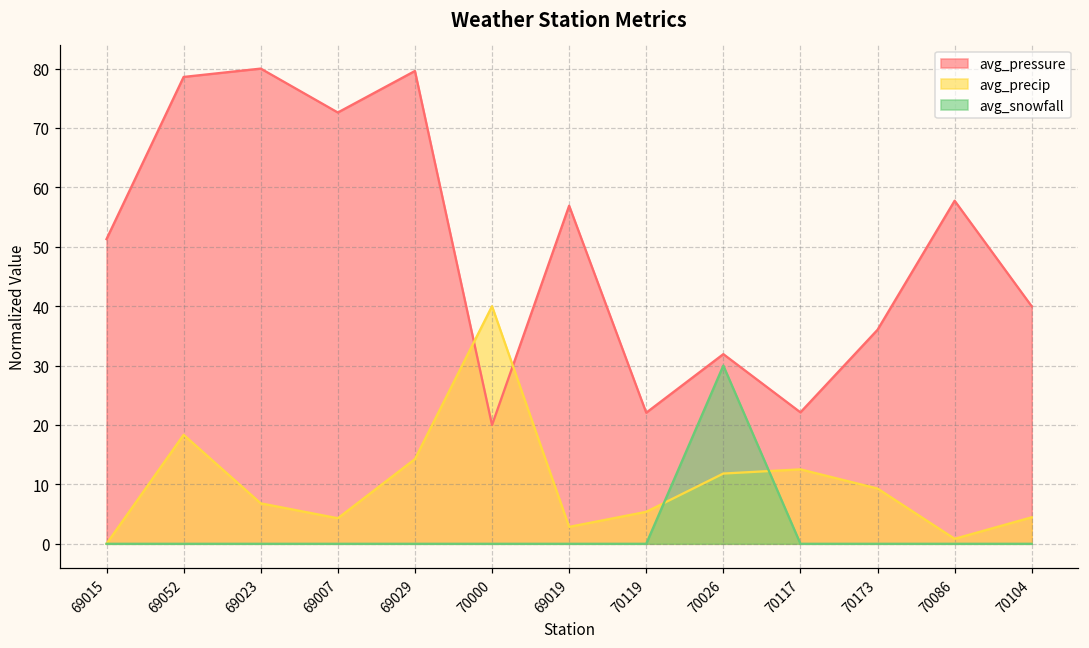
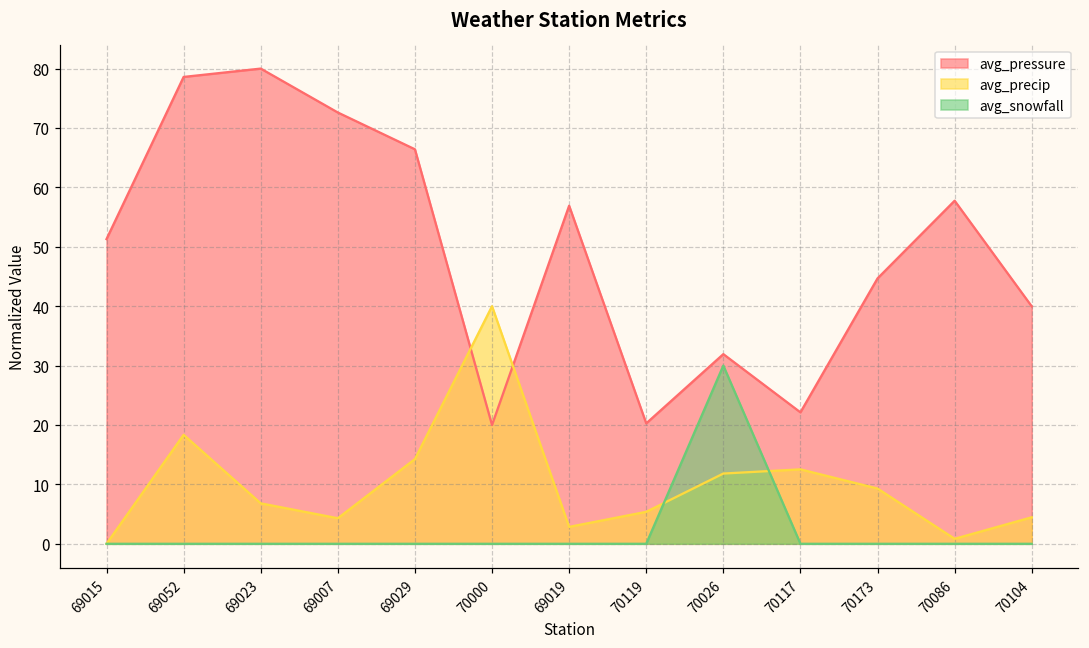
  {
    "avg_pressure": {
      "69015": 51,
      "69052": 79,
      "69023": 80,
      "69007": 73,
-     "69029": 80,
+     "69029": 66,
      "70000": 20,
      "69019": 57,
-     "70119": 22,
+     "70119": 20,
      "70026": 32,
      "70117": 22,
-     "70173": 36,
+     "70173": 45,
      "70086": 58,
      "70104": 40
    },
    "avg_precip": {
      "69052": 18,
      "69023": 7,
      "69007": 4,
      "69029": 14,
      "70000": 40,
      "69019": 3,
      "70119": 5,
      "70026": 12,
      "70117": 13,
      "70173": 9,
      "70086": 1,
      "70104": 4
    },
    "avg_snowfall": {
      "69052": 0,
      "69023": 0,
      "69007": 0,
      "69029": 0,
      "70000": 0,
      "69019": 0,
      "70119": 0,
      "70026": 30,
      "70117": 0,
      "70173": 0,
      "70086": 0,
      "70104": 0
    }
  }
